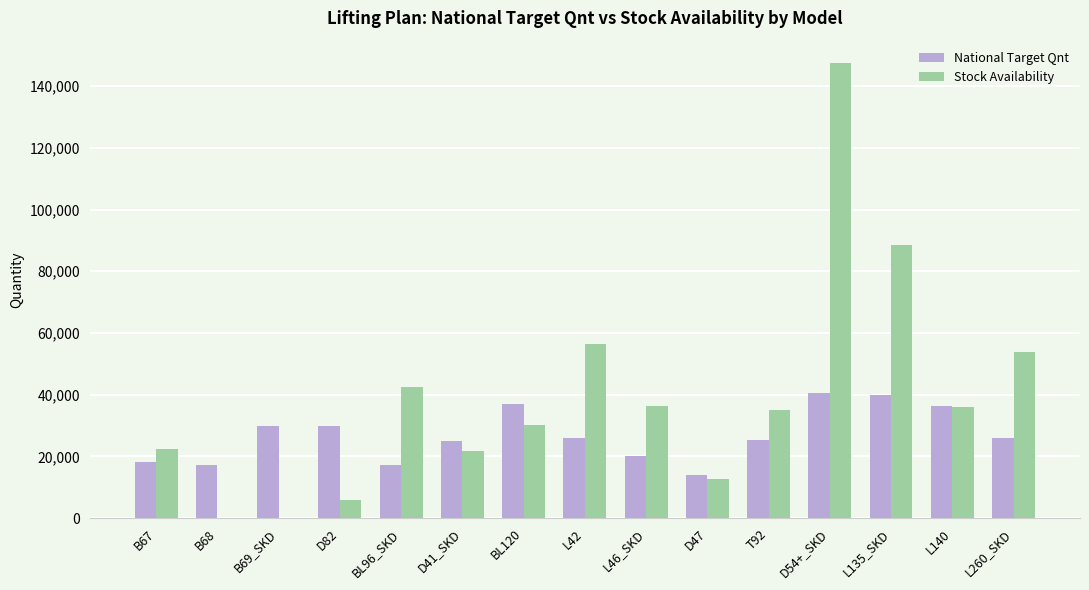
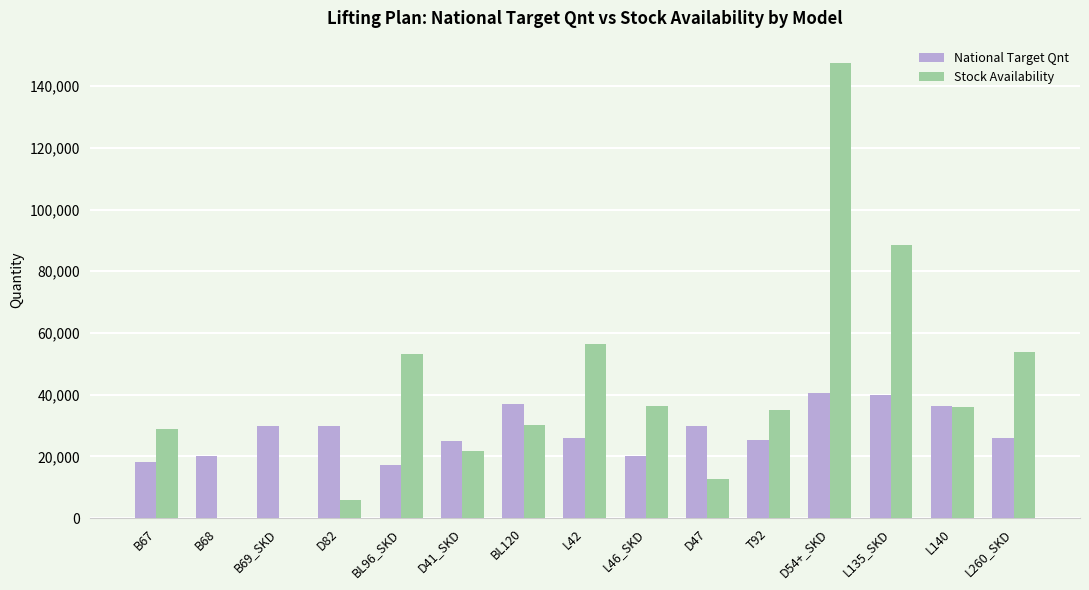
  {
    "National Target Qnt": {
      "B67": "18,000",
-     "B68": "17,000",
+     "B68": "20,000",
      "B69_SKD": "30,000",
      "D82": "30,000",
      "BL96_SKD": "17,000",
      "D41_SKD": "25,000",
      "BL120": "37,000",
      "L42": "26,000",
      "L46_SKD": "20,000",
-     "D47": "14,000",
+     "D47": "30,000",
      "T92": "25,000",
      "D54+_SKD": "41,000",
      "L135_SKD": "40,000",
      "L140": "37,000",
      "L260_SKD": "26,000"
    },
    "Stock Availability": {
-     "B67": "23,000",
+     "B67": "29,000",
      "B68": "0",
      "B69_SKD": "0",
      "D82": "6,000",
-     "BL96_SKD": "43,000",
+     "BL96_SKD": "53,000",
      "D41_SKD": "22,000",
      "BL120": "30,000",
      "L42": "56,000",
      "L46_SKD": "36,000",
      "D47": "13,000",
      "T92": "35,000",
      "D54+_SKD": "147,000",
      "L135_SKD": "89,000",
      "L140": "36,000",
      "L260_SKD": "54,000"
    }
  }
